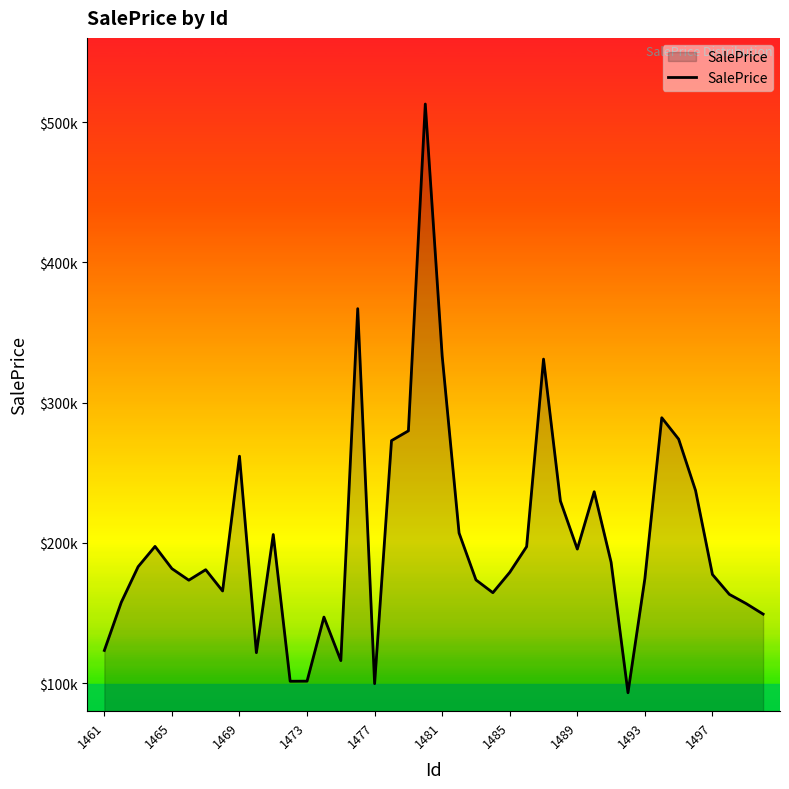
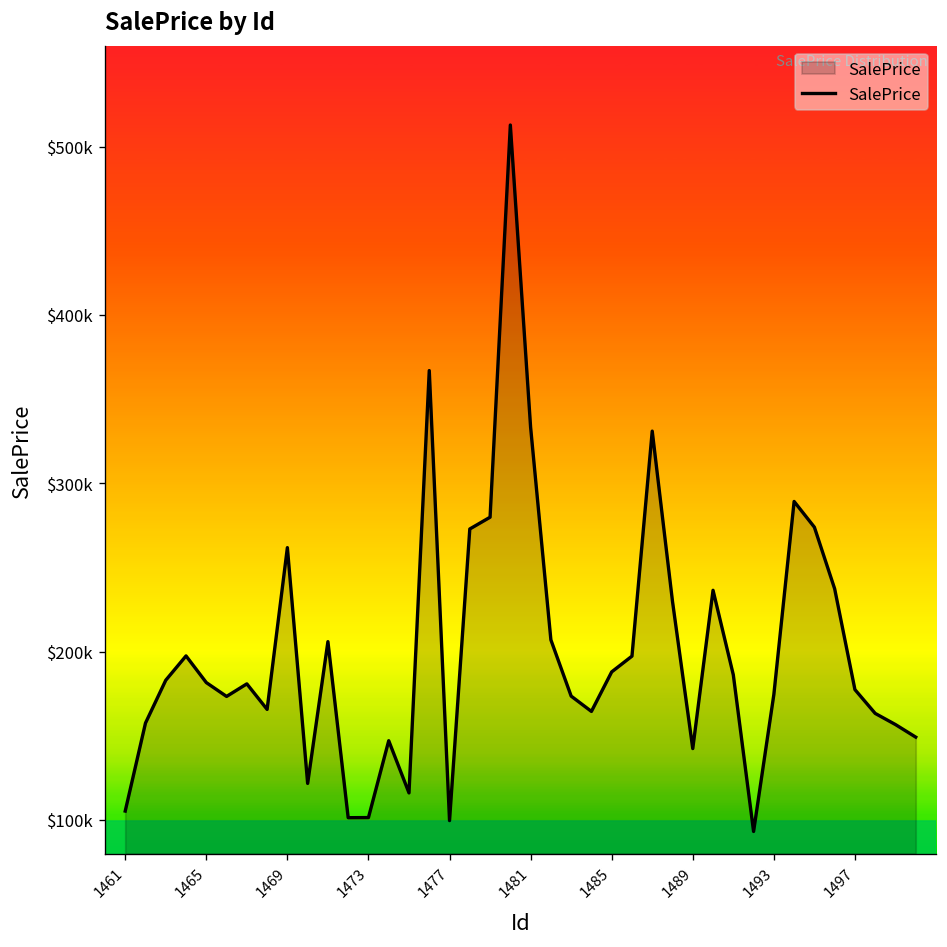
  {
-   "1461": "$123000",
+   "1461": "$105000",
    "1465": "$182000",
    "1469": "$262000",
    "1473": "$101000",
    "1477": "$100000",
    "1481": "$333000",
-   "1485": "$179000",
-   "1489": "$196000",
+   "1485": "$188000",
+   "1489": "$142000",
    "1493": "$174000",
    "1497": "$177000"
  }
